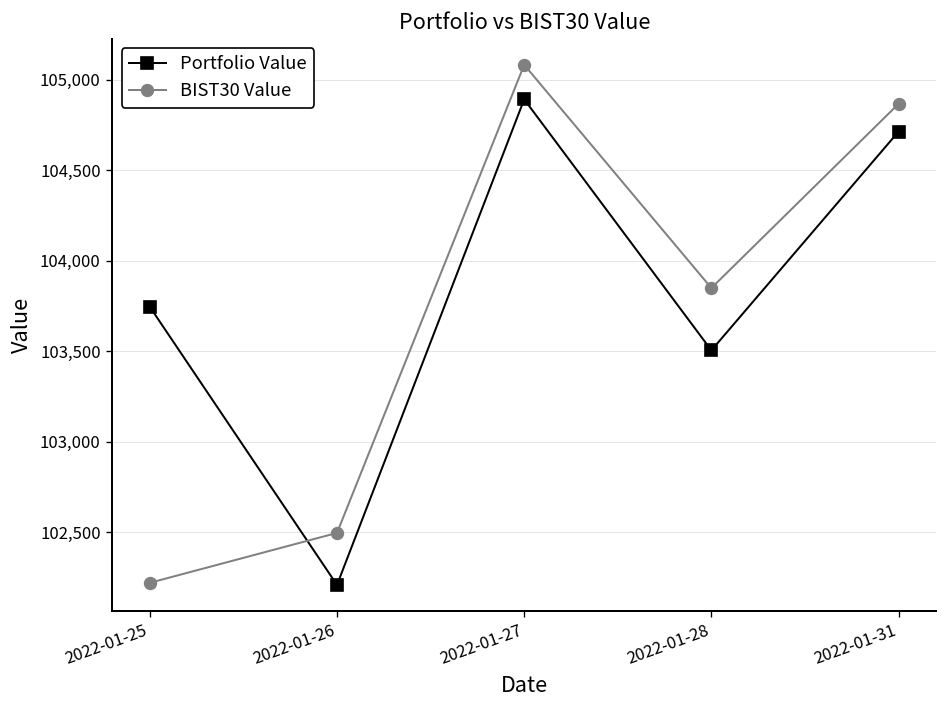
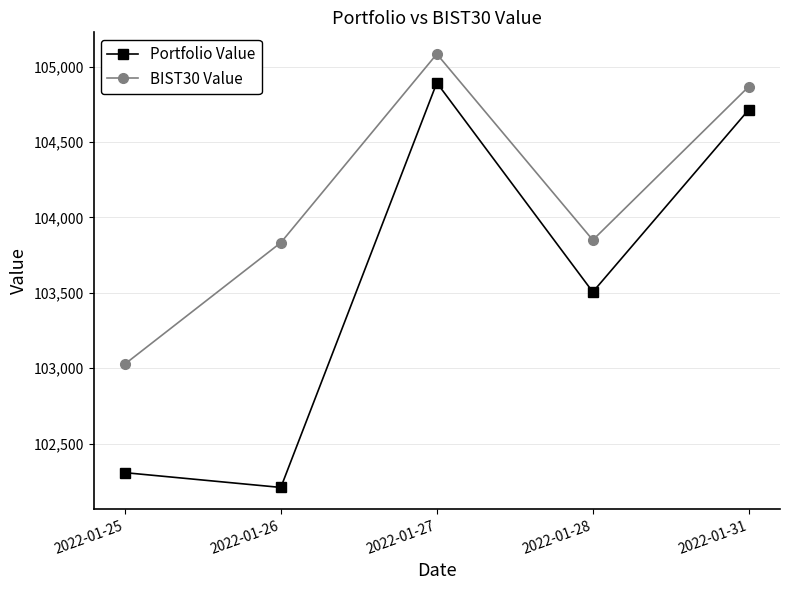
  {
    "Portfolio Value": {
-     "2022-01-25": "103,750",
+     "2022-01-25": "102,310",
      "2022-01-26": "102,210",
      "2022-01-27": "104,890",
      "2022-01-28": "103,510",
      "2022-01-31": "104,710"
    },
    "BIST30 Value": {
-     "2022-01-25": "102,220",
-     "2022-01-26": "102,500",
+     "2022-01-25": "103,030",
+     "2022-01-26": "103,830",
      "2022-01-27": "105,080",
      "2022-01-28": "103,850",
      "2022-01-31": "104,870"
    }
  }
